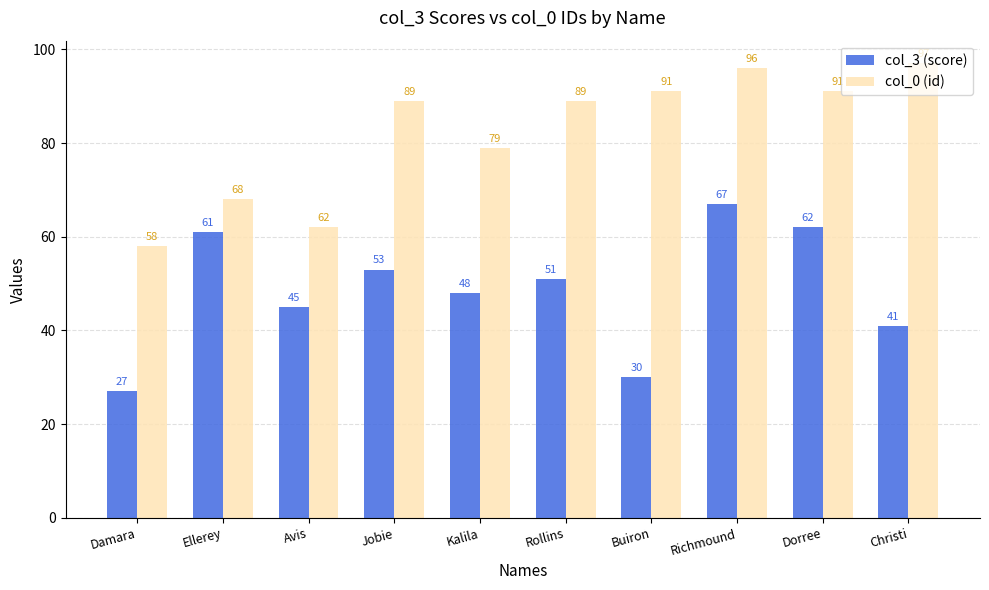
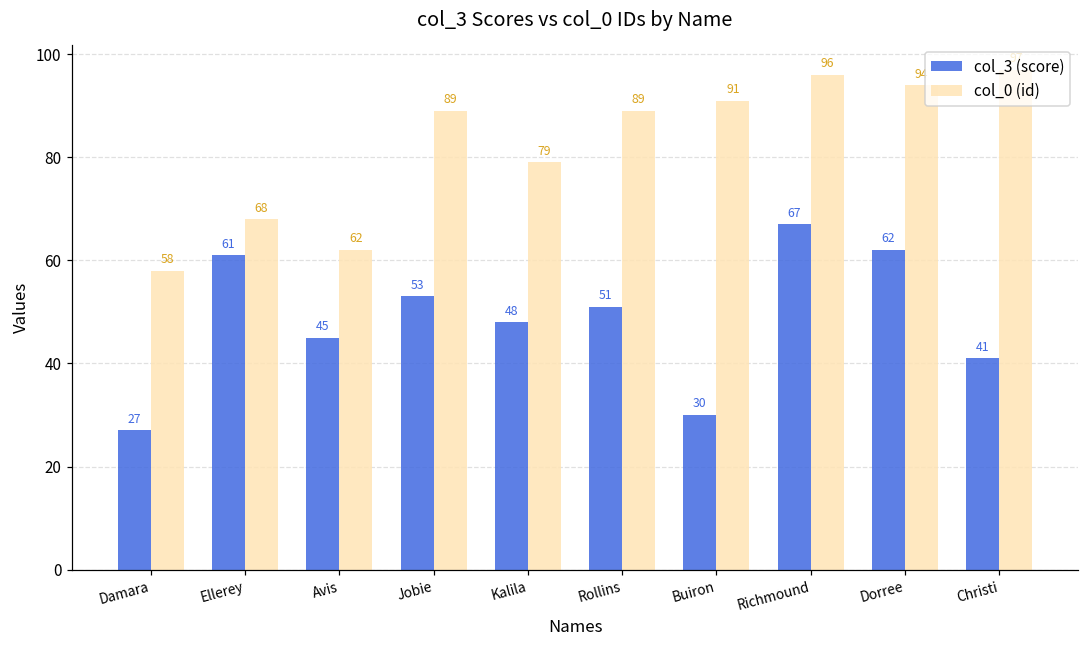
  {
    "col_3 (score)": {
      "Damara": 27,
      "Ellerey": 61,
      "Avis": 45,
      "Jobie": 53,
      "Kalila": 48,
      "Rollins": 51,
      "Buiron": 30,
      "Richmound": 67,
      "Dorree": 62,
      "Christi": 41
    },
    "col_0 (id)": {
-     "Dorree": 91
+     "Dorree": 94
    }
  }
